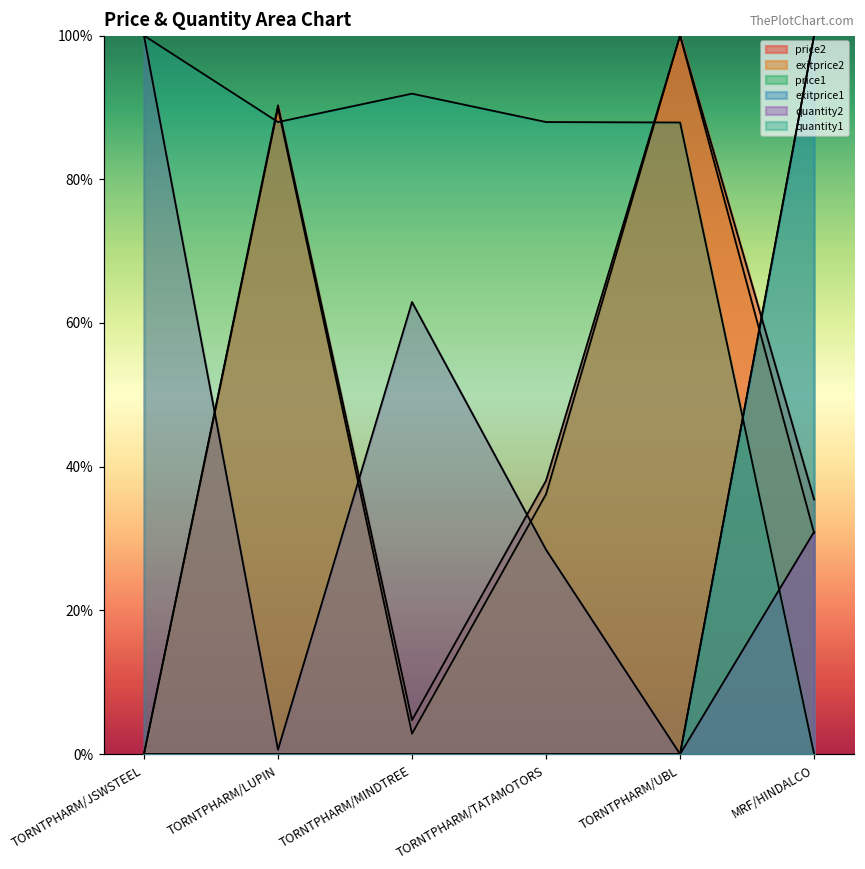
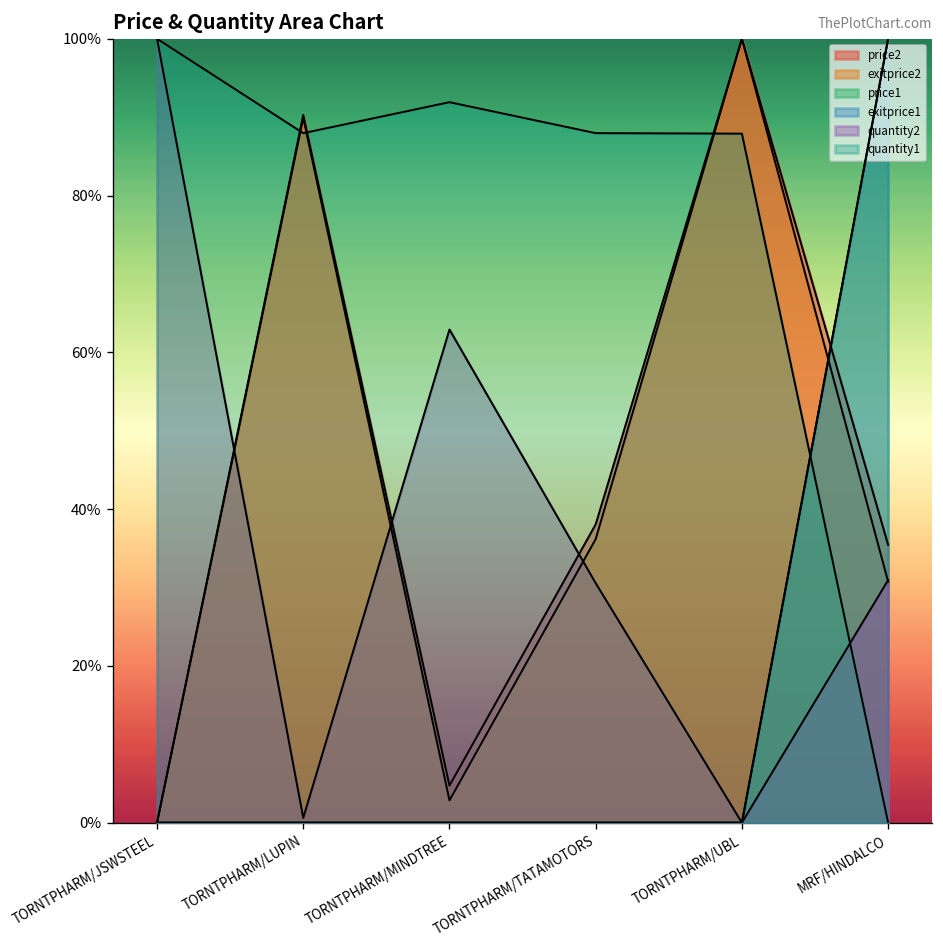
  {
    "quantity2": {
      "TORNTPHARM/LUPIN": "1%",
      "TORNTPHARM/MINDTREE": "63%",
-     "TORNTPHARM/TATAMOTORS": "28%"
+     "TORNTPHARM/TATAMOTORS": "31%"
    }
  }
